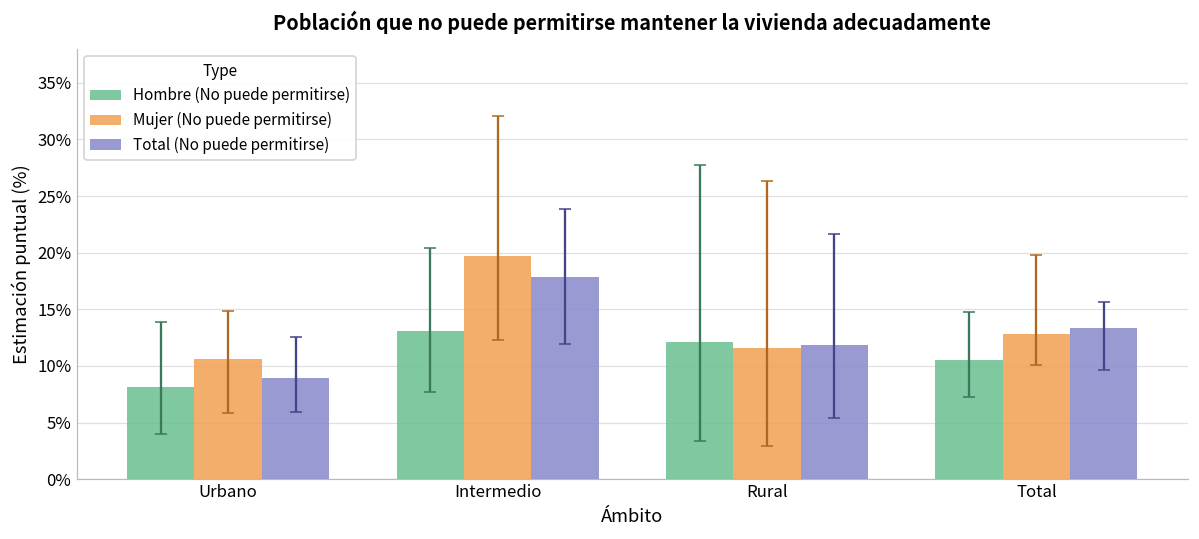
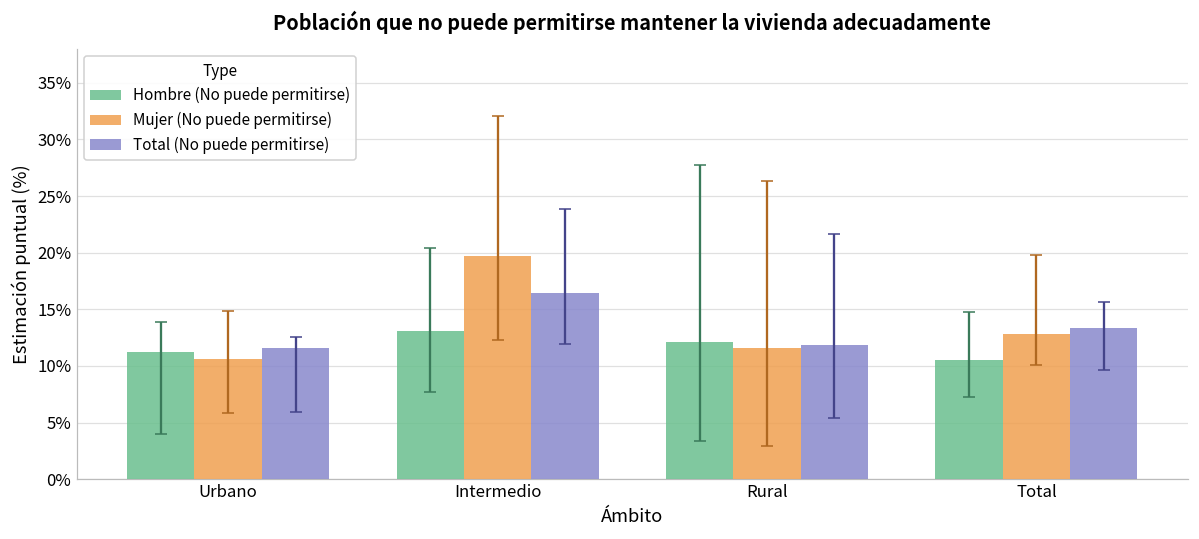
  {
    "Hombre (No puede permitirse)": {
-     "Urbano": "8.1%",
+     "Urbano": "11.2%",
      "Intermedio": "13.0%",
      "Rural": "12.2%",
      "Total": "10.6%"
    },
    "Mujer (No puede permitirse)": {
      "Urbano": "10.6%",
      "Intermedio": "19.7%",
      "Rural": "11.6%",
      "Total": "12.8%"
    },
    "Total (No puede permitirse)": {
-     "Urbano": "8.9%",
-     "Intermedio": "17.8%",
+     "Urbano": "11.6%",
+     "Intermedio": "16.5%",
      "Rural": "11.9%",
      "Total": "13.4%"
    }
  }
